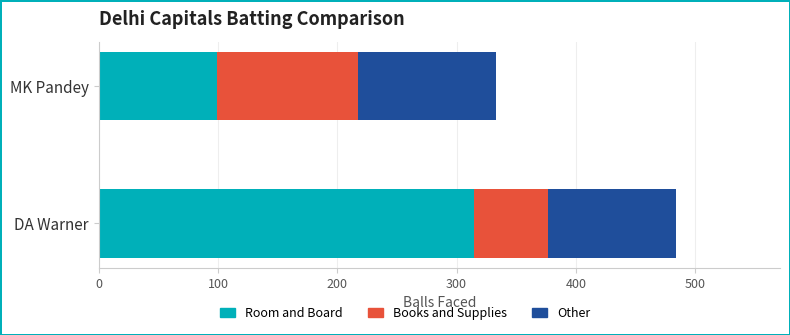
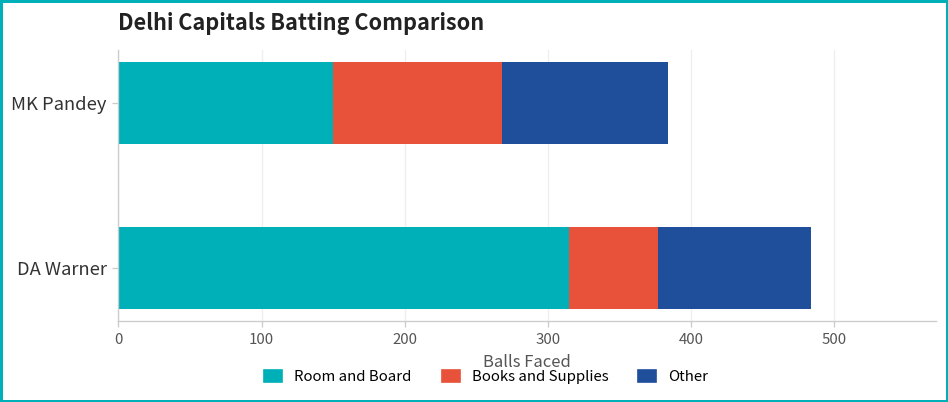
  {
    "Room and Board": {
-     "MK Pandey": 99,
+     "MK Pandey": 150,
      "DA Warner": 315
    },
    "Books and Supplies": {
      "MK Pandey": 118,
      "DA Warner": 62
    },
    "Other": {
      "MK Pandey": 116,
      "DA Warner": 107
    }
  }
